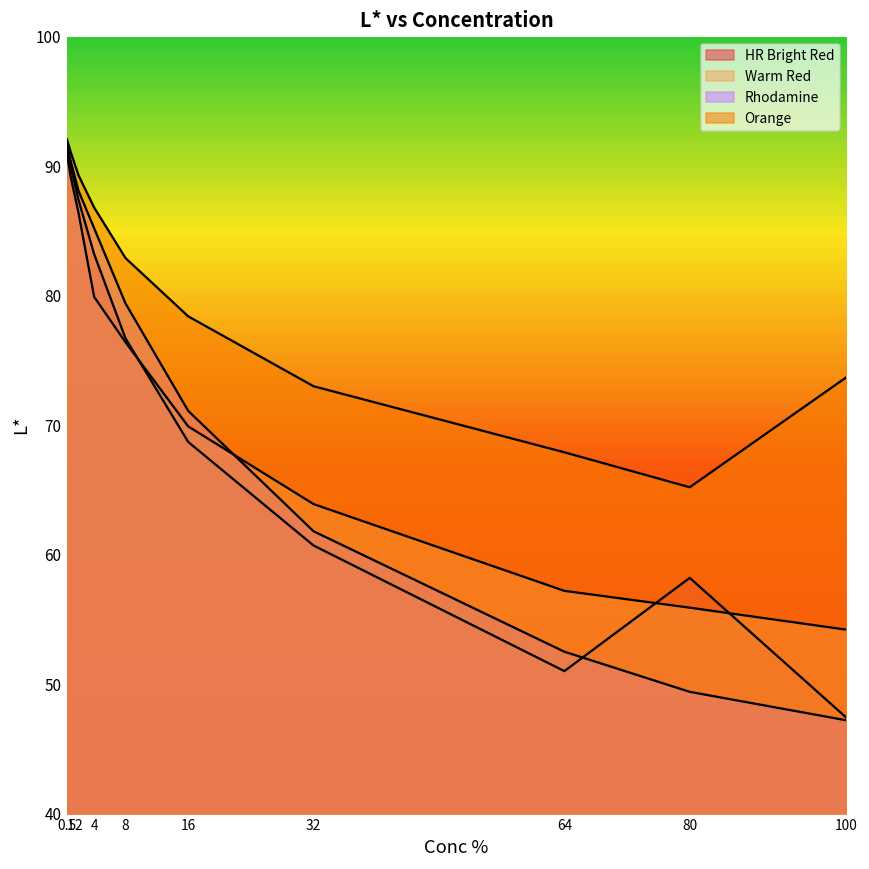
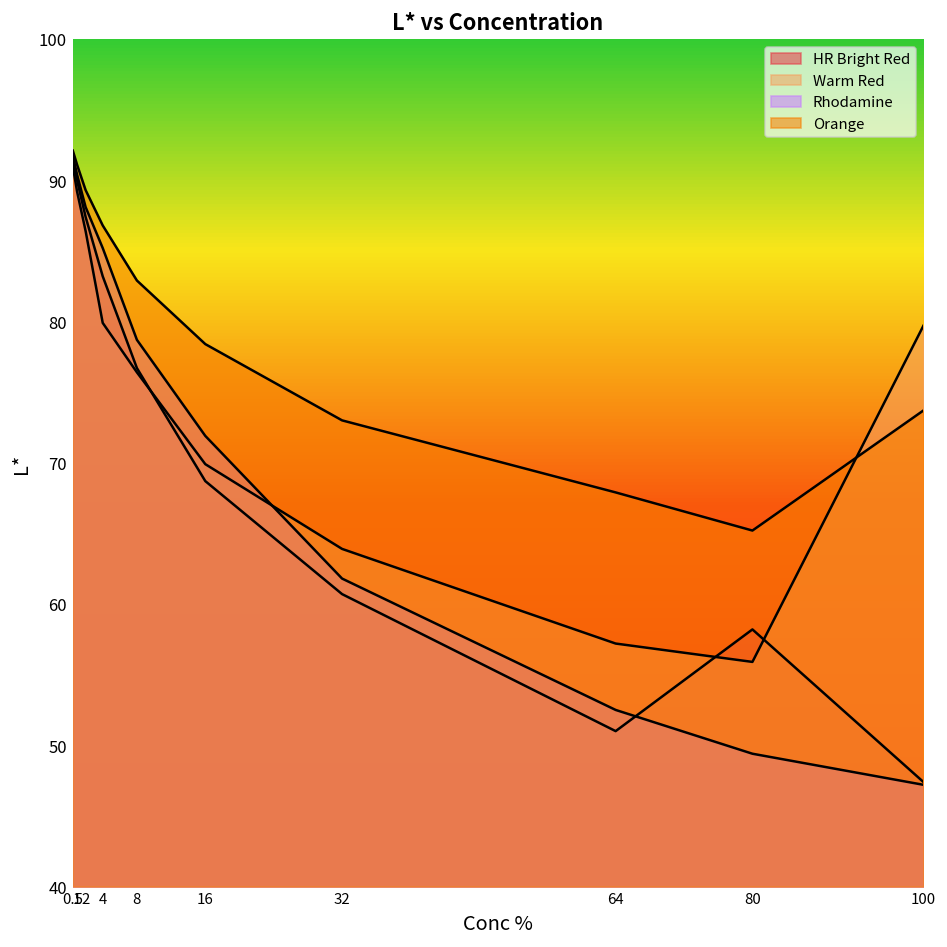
  {
    "HR Bright Red": {
      "4": 83.2,
      "8": 76.7,
      "16": 68.7,
      "32": 60.7,
      "64": 51.0,
      "80": 58.2
    },
    "Warm Red": {
      "4": 79.9,
      "8": 76.4,
      "16": 69.9,
      "32": 63.9,
      "64": 57.2,
      "80": 55.9,
-     "100": 54.2
+     "100": 79.7
    },
    "Rhodamine": {
      "4": 85.2,
-     "8": 79.4,
-     "16": 71.1,
+     "8": 78.7,
+     "16": 71.9,
      "32": 61.8,
      "64": 52.5,
      "80": 49.4
    },
    "Orange": {
      "4": 86.8,
      "8": 82.9,
      "16": 78.4,
      "32": 73.0,
      "64": 67.9,
      "80": 65.2,
      "100": 73.7
    }
  }
